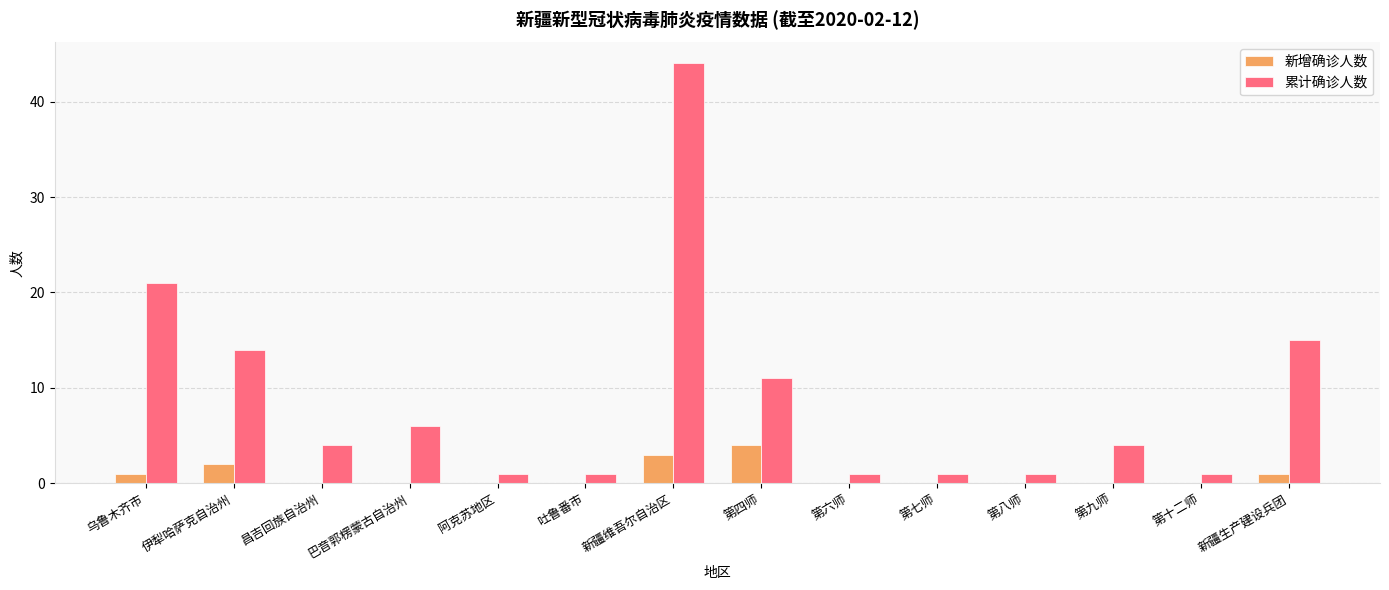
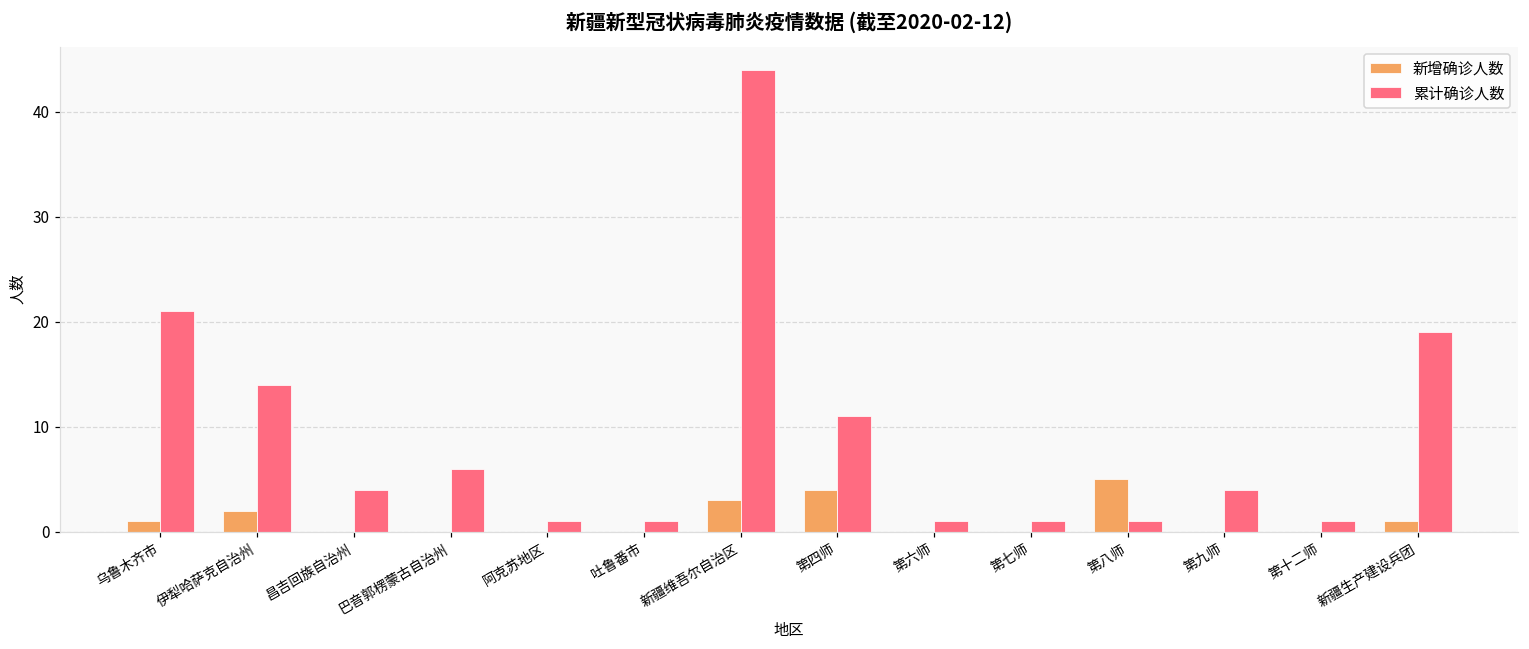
  {
    "新增确诊人数": {
      "乌鲁木齐市": 1,
      "伊犁哈萨克自治州": 2,
      "昌吉回族自治州": 0,
      "巴音郭楞蒙古自治州": 0,
      "阿克苏地区": 0,
      "吐鲁番市": 0,
      "新疆维吾尔自治区": 3,
      "第四师": 4,
      "第六师": 0,
      "第七师": 0,
-     "第八师": 0,
+     "第八师": 5,
      "第九师": 0,
      "第十二师": 0,
      "新疆生产建设兵团": 1
    },
    "累计确诊人数": {
      "乌鲁木齐市": 21,
      "伊犁哈萨克自治州": 14,
      "昌吉回族自治州": 4,
      "巴音郭楞蒙古自治州": 6,
      "阿克苏地区": 1,
      "吐鲁番市": 1,
      "新疆维吾尔自治区": 44,
      "第四师": 11,
      "第六师": 1,
      "第七师": 1,
      "第八师": 1,
      "第九师": 4,
      "第十二师": 1,
-     "新疆生产建设兵团": 15
+     "新疆生产建设兵团": 19
    }
  }
